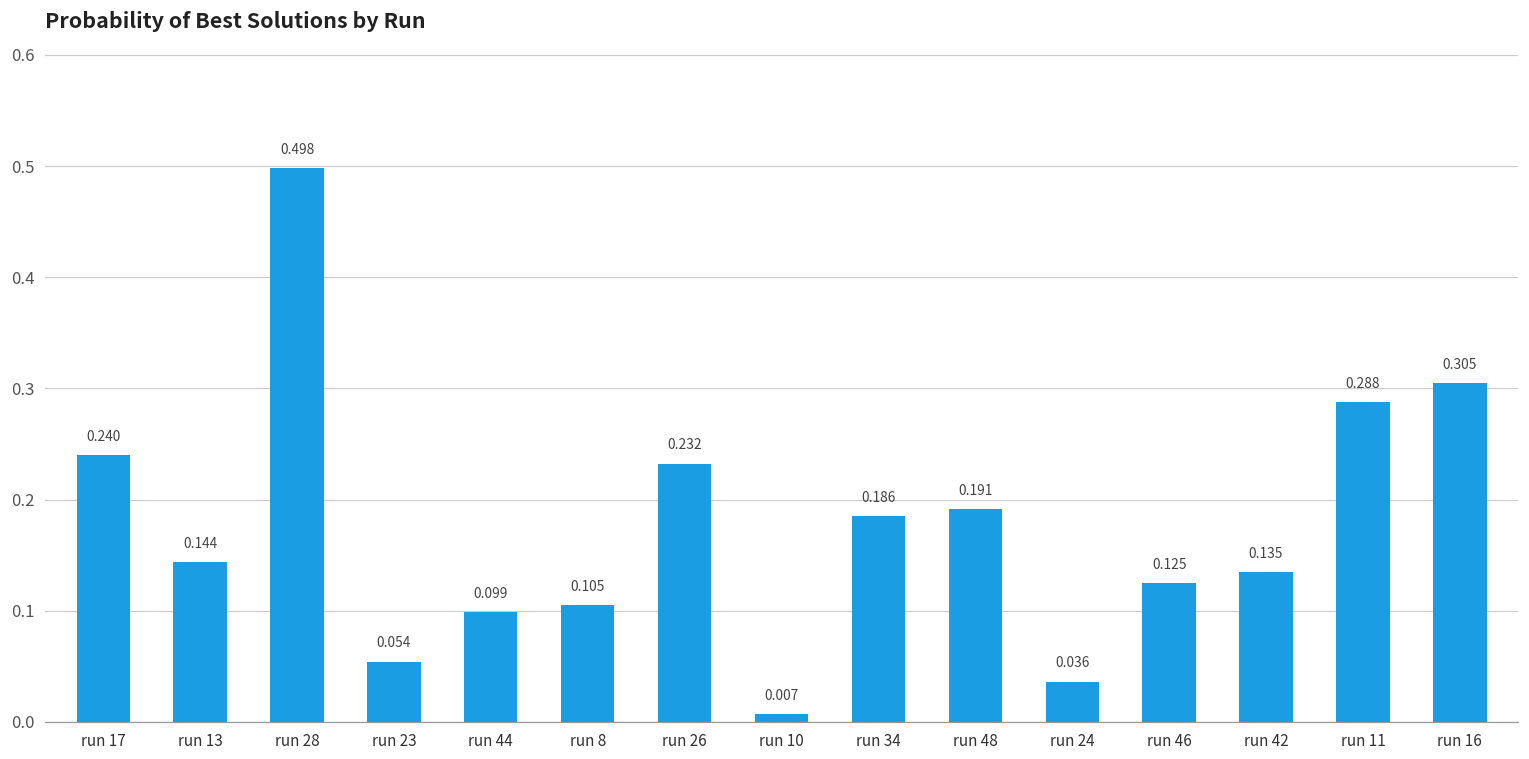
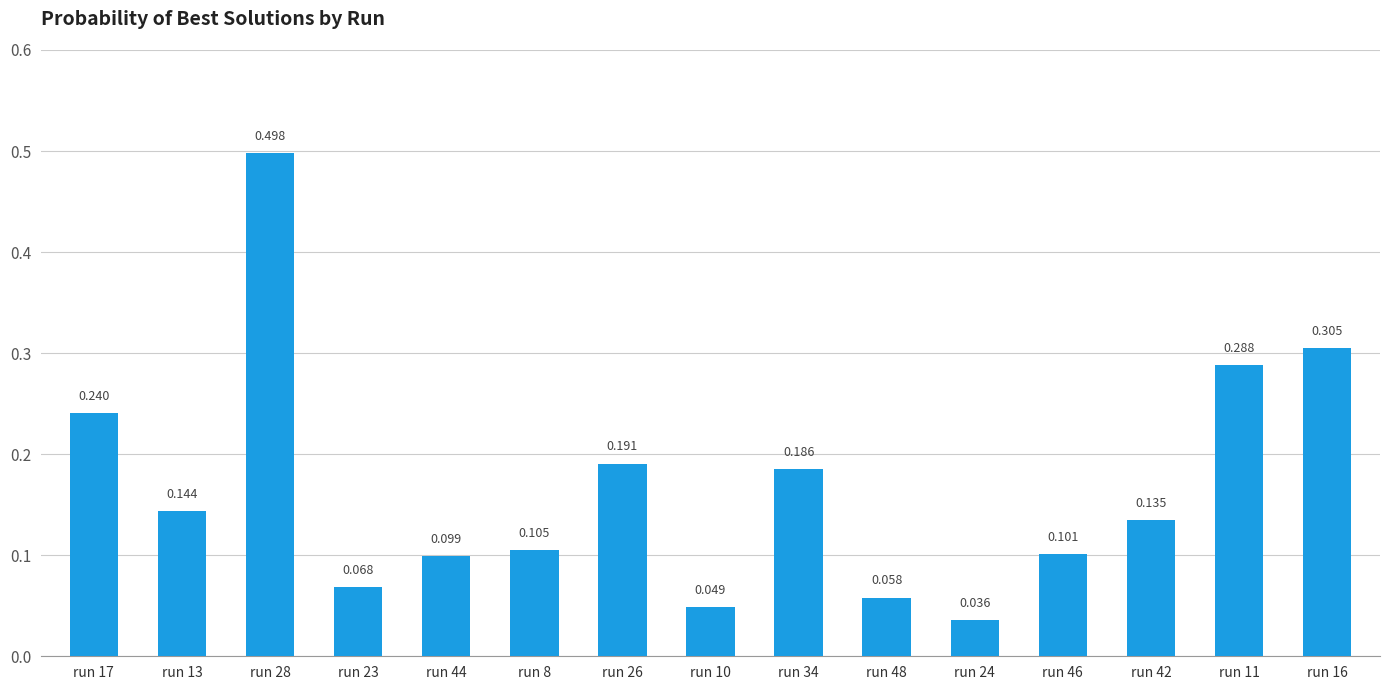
  {
    "run 17": 0.240,
    "run 13": 0.144,
    "run 28": 0.498,
-   "run 23": 0.054,
+   "run 23": 0.068,
    "run 44": 0.099,
    "run 8": 0.105,
-   "run 26": 0.232,
-   "run 10": 0.007,
+   "run 26": 0.191,
+   "run 10": 0.049,
    "run 34": 0.186,
-   "run 48": 0.191,
+   "run 48": 0.058,
    "run 24": 0.036,
-   "run 46": 0.125,
+   "run 46": 0.101,
    "run 42": 0.135,
    "run 11": 0.288,
    "run 16": 0.305
  }
